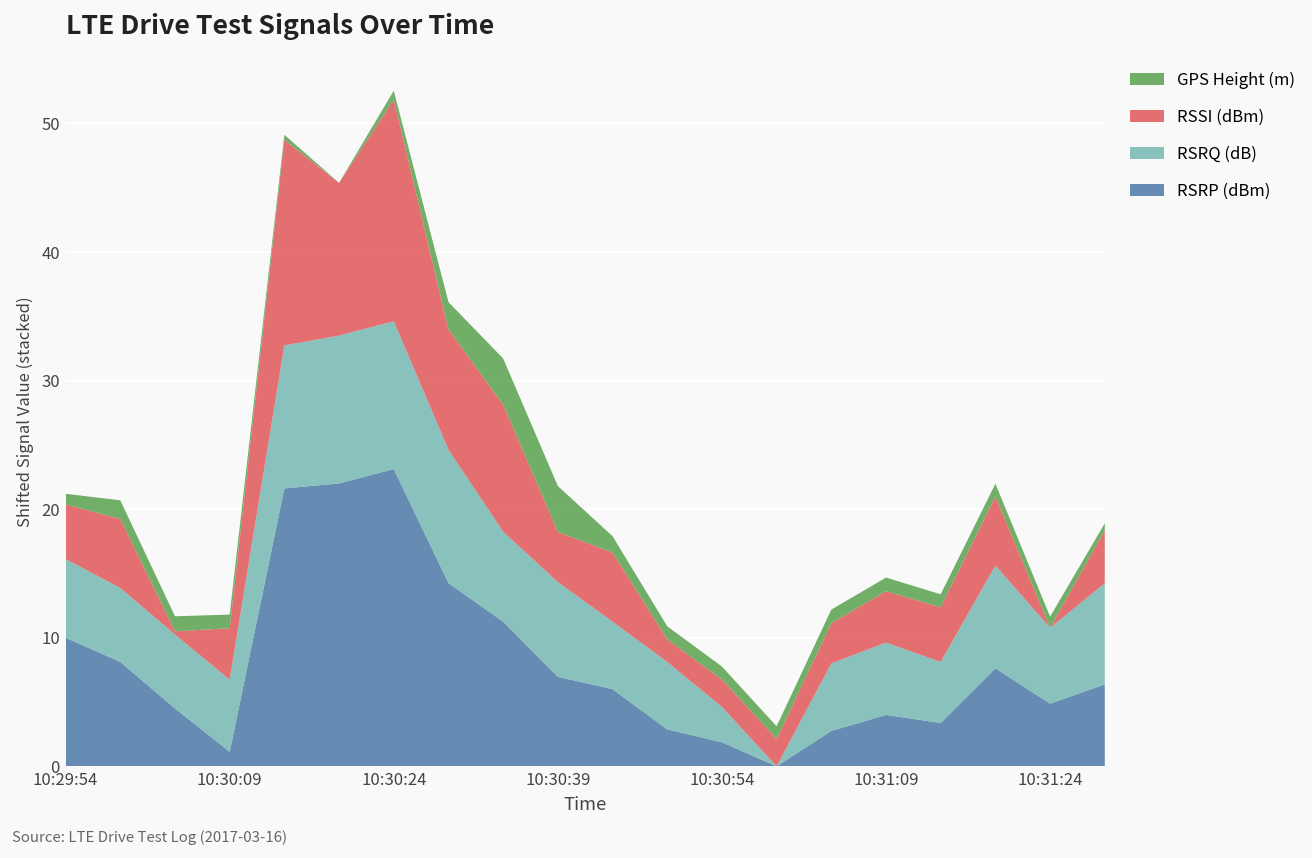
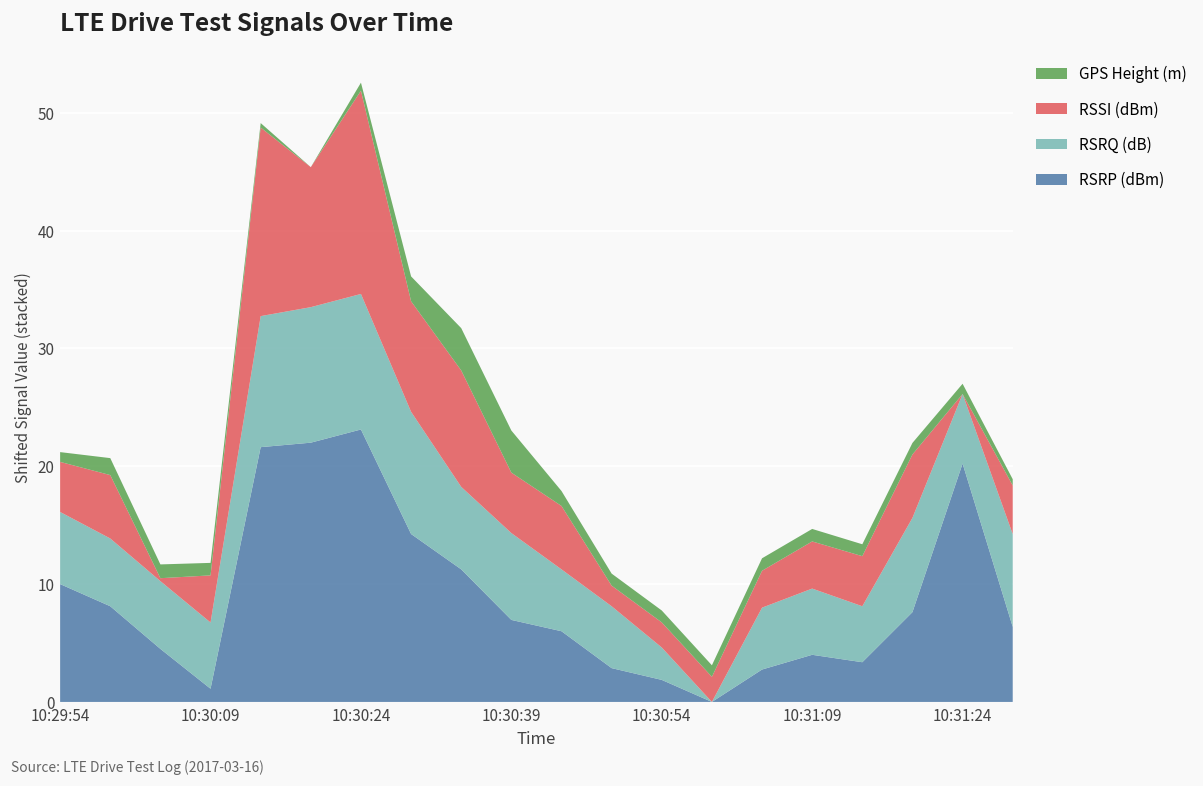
  {
    "RSRP (dBm)": {
      "10:29:54": 10.0,
      "10:30:09": 1.1,
      "10:30:24": 23.1,
      "10:30:39": 7.0,
      "10:30:54": 1.9,
      "10:31:09": 4.0,
-     "10:31:24": 4.9
+     "10:31:24": 20.2
    },
    "RSRQ (dB)": {
      "10:29:54": 6.1,
      "10:30:09": 5.6,
      "10:30:24": 11.5,
      "10:30:39": 7.4,
      "10:30:54": 2.8,
      "10:31:09": 5.6
    },
    "RSSI (dBm)": {
      "10:29:54": 4.3,
      "10:30:09": 4.0,
      "10:30:24": 17.2,
-     "10:30:39": 3.9,
+     "10:30:39": 5.1,
      "10:30:54": 2.1,
      "10:31:09": 4.0
    },
    "GPS Height (m)": {
      "10:29:54": 0.8,
      "10:30:09": 1.1,
      "10:30:24": 0.7,
      "10:30:39": 3.6,
      "10:30:54": 1.0,
      "10:31:09": 1.1,
      "10:31:24": 0.9
    }
  }
